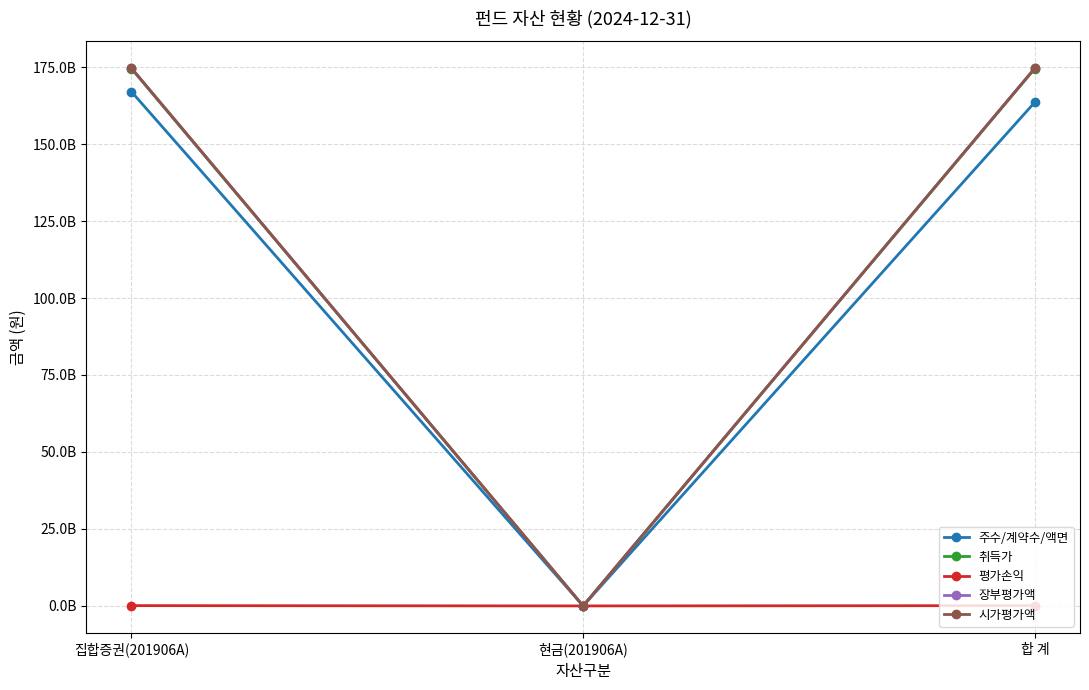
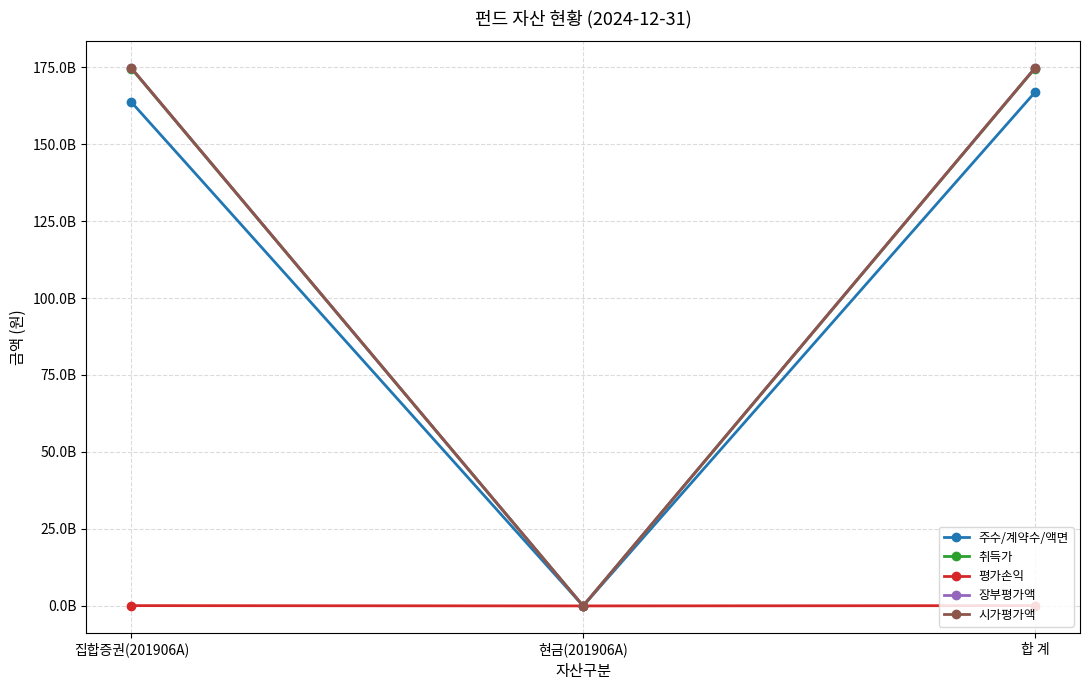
  {
    "주수/계약수/액면": {
-     "집합증권(201906A)": 167000000000,
-     "합 계": 164000000000
+     "집합증권(201906A)": 164000000000,
+     "합 계": 167000000000
    },
    "시가평가액": {
      "집합증권(201906A)": 175000000000,
      "합 계": 175000000000
    },
    "평가손익": {
      "집합증권(201906A)": 0
    }
  }
